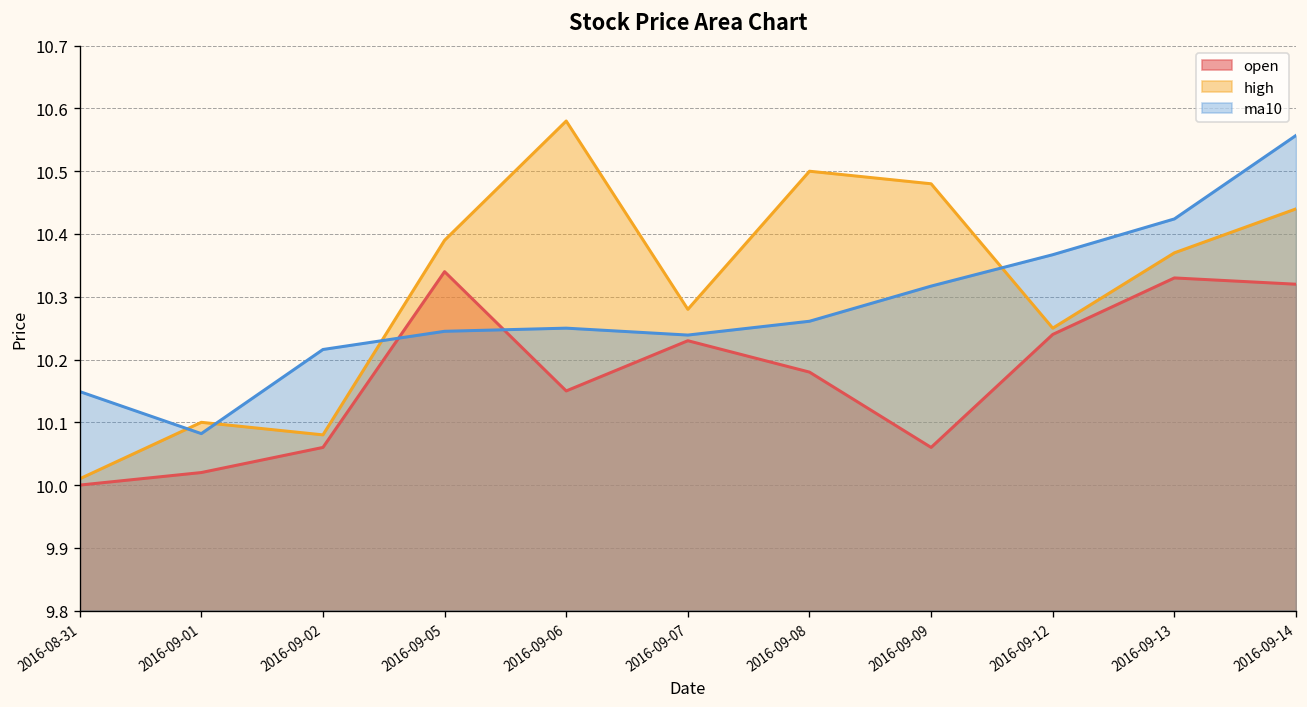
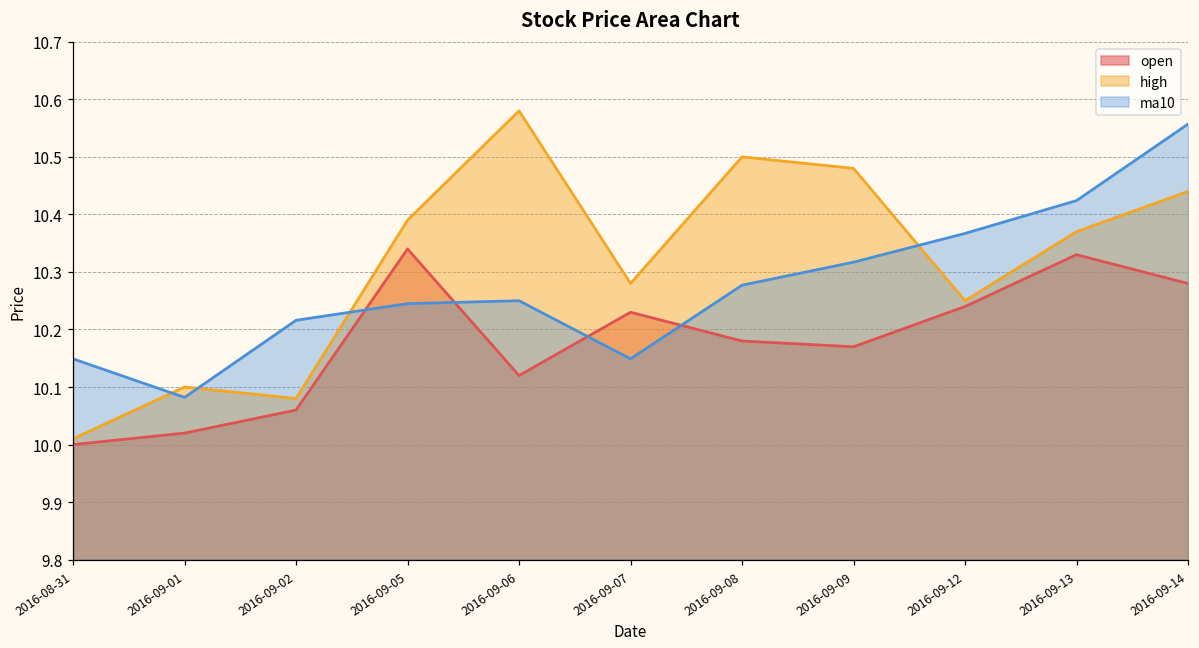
  {
    "open": {
      "2016-08-31": 10.00,
      "2016-09-01": 10.02,
      "2016-09-02": 10.06,
      "2016-09-05": 10.34,
-     "2016-09-06": 10.15,
+     "2016-09-06": 10.12,
      "2016-09-07": 10.23,
      "2016-09-08": 10.18,
-     "2016-09-09": 10.06,
+     "2016-09-09": 10.17,
      "2016-09-12": 10.24,
      "2016-09-13": 10.33,
-     "2016-09-14": 10.32
+     "2016-09-14": 10.28
    },
    "high": {
      "2016-08-31": 10.01,
      "2016-09-01": 10.10,
      "2016-09-02": 10.08,
      "2016-09-05": 10.39,
      "2016-09-06": 10.58,
      "2016-09-07": 10.28,
      "2016-09-08": 10.50,
      "2016-09-09": 10.48,
      "2016-09-12": 10.25,
      "2016-09-13": 10.37,
      "2016-09-14": 10.44
    },
    "ma10": {
      "2016-08-31": 10.15,
      "2016-09-01": 10.08,
      "2016-09-02": 10.22,
      "2016-09-05": 10.25,
      "2016-09-06": 10.25,
-     "2016-09-07": 10.24,
-     "2016-09-08": 10.26,
+     "2016-09-07": 10.15,
+     "2016-09-08": 10.28,
      "2016-09-09": 10.32,
      "2016-09-12": 10.37,
      "2016-09-13": 10.42,
      "2016-09-14": 10.56
    }
  }
